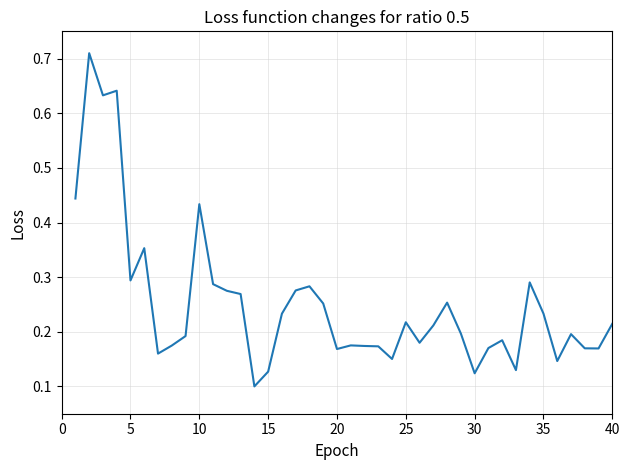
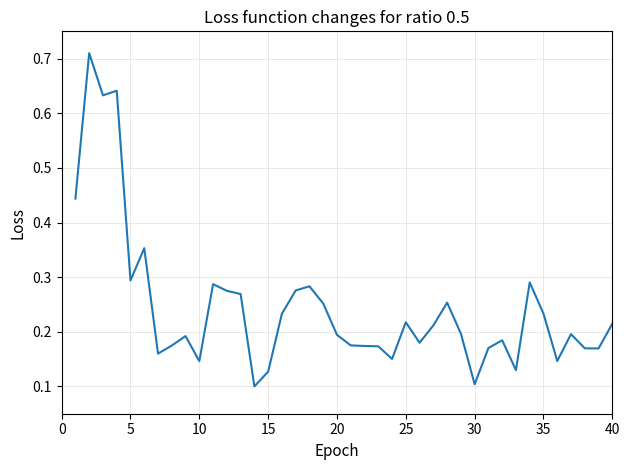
  {
    "5": 0.29,
-   "10": 0.43,
+   "10": 0.15,
    "15": 0.13,
-   "20": 0.17,
+   "20": 0.19,
    "25": 0.22,
-   "30": 0.12,
+   "30": 0.10,
    "35": 0.23,
    "40": 0.21
  }
